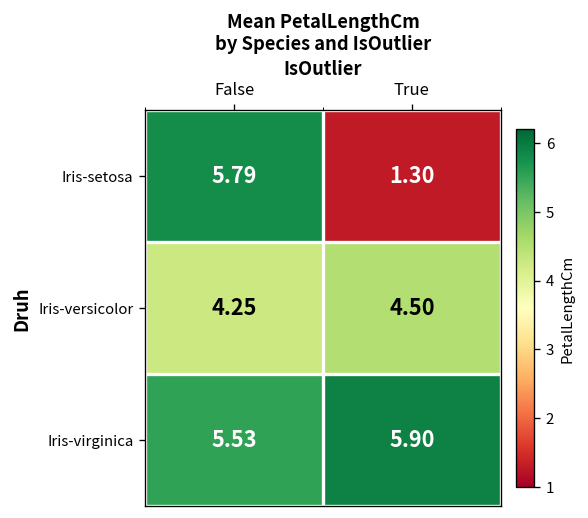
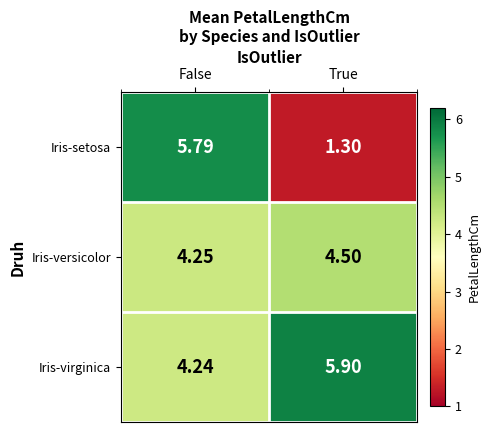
  {
    "Iris-setosa": {
      "False": 5.79,
      "True": 1.30
    },
    "Iris-versicolor": {
      "False": 4.25,
      "True": 4.50
    },
    "Iris-virginica": {
-     "False": 5.53,
+     "False": 4.24,
      "True": 5.90
    }
  }
